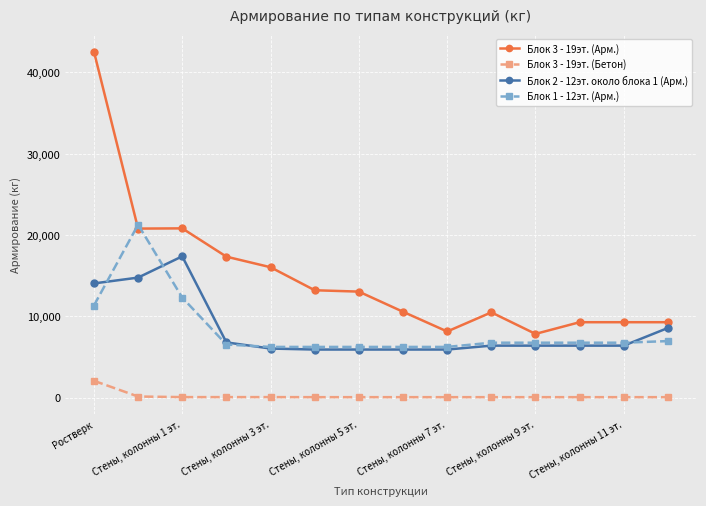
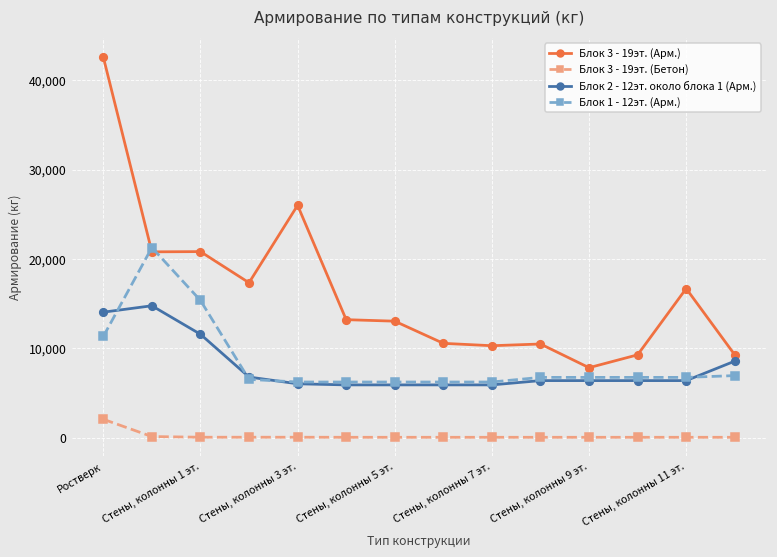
  {
    "Блок 3 - 19эт. (Арм.)": {
      "Ростверк": "43,000",
      "Стены, колонны 1 эт.": "21,000",
-     "Стены, колонны 3 эт.": "16,000",
+     "Стены, колонны 3 эт.": "26,000",
      "Стены, колонны 5 эт.": "13,000",
-     "Стены, колонны 7 эт.": "8,000",
+     "Стены, колонны 7 эт.": "10,000",
      "Стены, колонны 9 эт.": "8,000",
-     "Стены, колонны 11 эт.": "9,000"
+     "Стены, колонны 11 эт.": "17,000"
    },
    "Блок 3 - 19эт. (Бетон)": {
      "Ростверк": "2,000",
      "Стены, колонны 1 эт.": "0",
      "Стены, колонны 3 эт.": "0",
      "Стены, колонны 5 эт.": "0",
      "Стены, колонны 7 эт.": "0",
      "Стены, колонны 9 эт.": "0",
      "Стены, колонны 11 эт.": "0"
    },
    "Блок 2 - 12эт. около блока 1 (Арм.)": {
      "Ростверк": "14,000",
-     "Стены, колонны 1 эт.": "17,000",
+     "Стены, колонны 1 эт.": "12,000",
      "Стены, колонны 5 эт.": "6,000",
      "Стены, колонны 7 эт.": "6,000",
      "Стены, колонны 9 эт.": "6,000",
      "Стены, колонны 11 эт.": "6,000"
    },
    "Блок 1 - 12эт. (Арм.)": {
      "Ростверк": "11,000",
-     "Стены, колонны 1 эт.": "12,000",
+     "Стены, колонны 1 эт.": "15,000",
      "Стены, колонны 5 эт.": "6,000",
      "Стены, колонны 7 эт.": "6,000",
      "Стены, колонны 9 эт.": "7,000",
      "Стены, колонны 11 эт.": "7,000"
    }
  }
